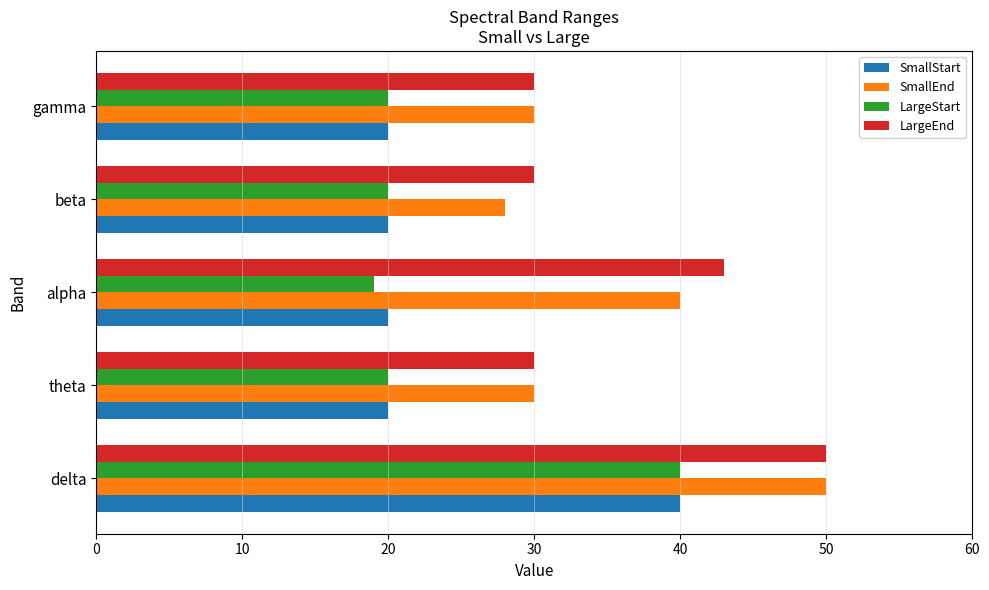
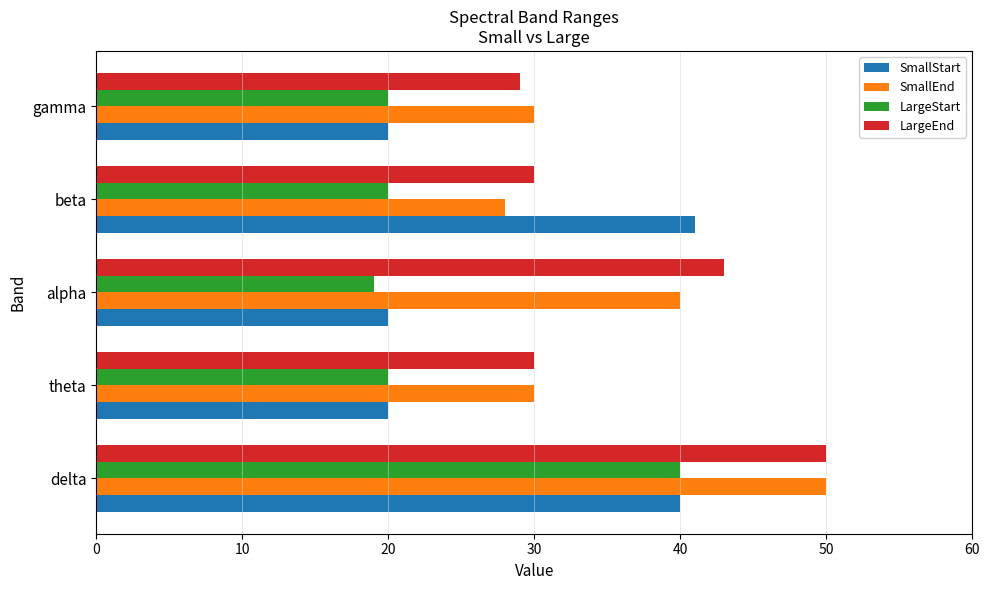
  {
    "SmallStart": {
      "gamma": 20,
-     "beta": 20,
+     "beta": 41,
      "alpha": 20,
      "theta": 20,
      "delta": 40
    },
    "SmallEnd": {
      "gamma": 30,
      "beta": 28,
      "alpha": 40,
      "theta": 30,
      "delta": 50
    },
    "LargeStart": {
      "gamma": 20,
      "beta": 20,
      "alpha": 19,
      "theta": 20,
      "delta": 40
    },
    "LargeEnd": {
-     "gamma": 30,
+     "gamma": 29,
      "beta": 30,
      "alpha": 43,
      "theta": 30,
      "delta": 50
    }
  }
